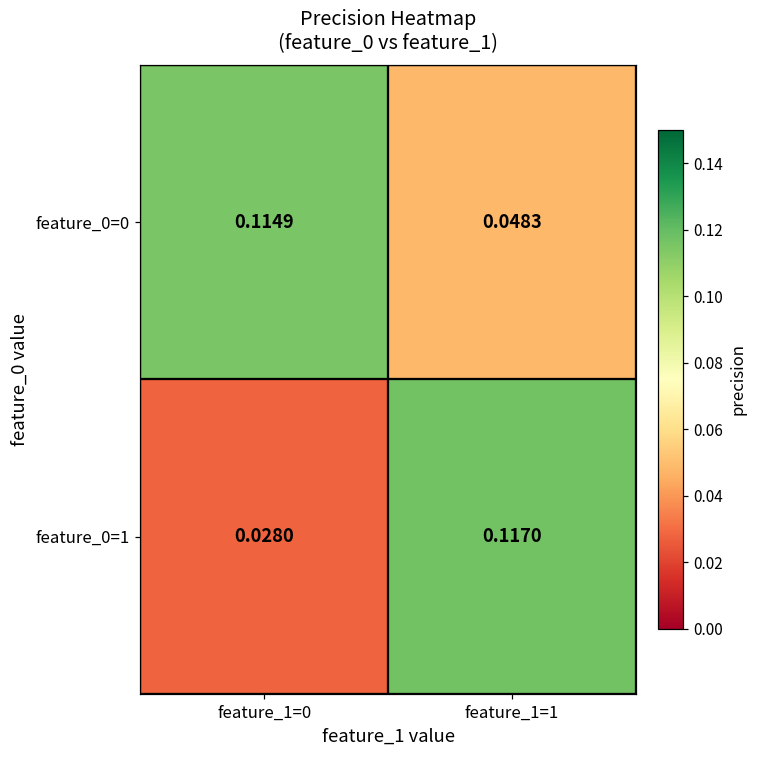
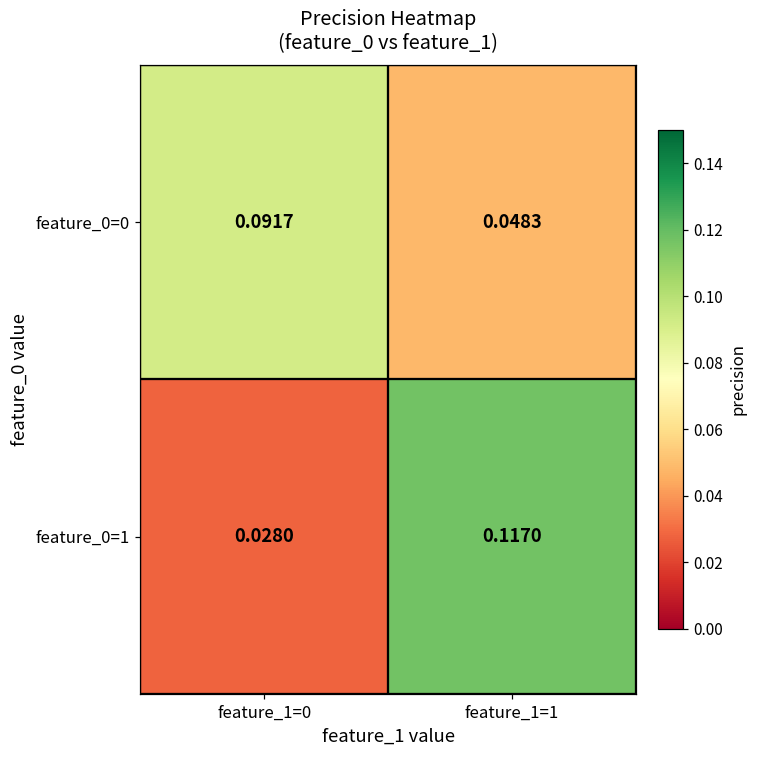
  {
    "feature_0=0": {
-     "feature_1=0": 0.1149,
+     "feature_1=0": 0.0917,
      "feature_1=1": 0.0483
    },
    "feature_0=1": {
      "feature_1=0": 0.0280,
      "feature_1=1": 0.1170
    }
  }
